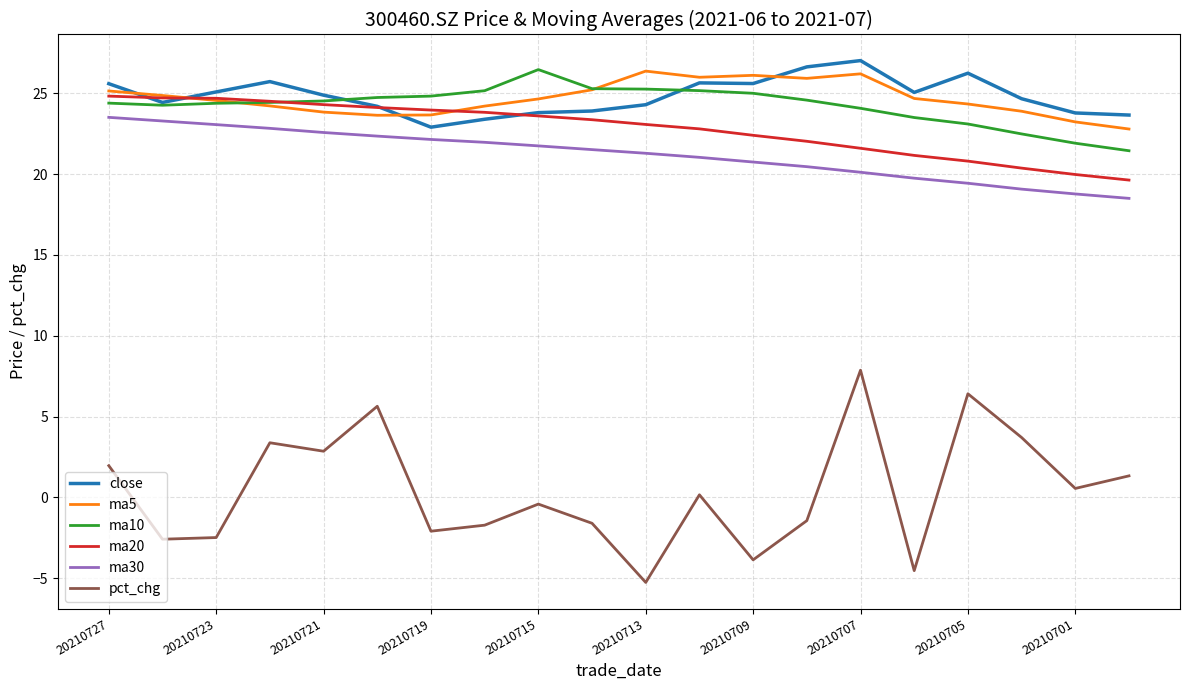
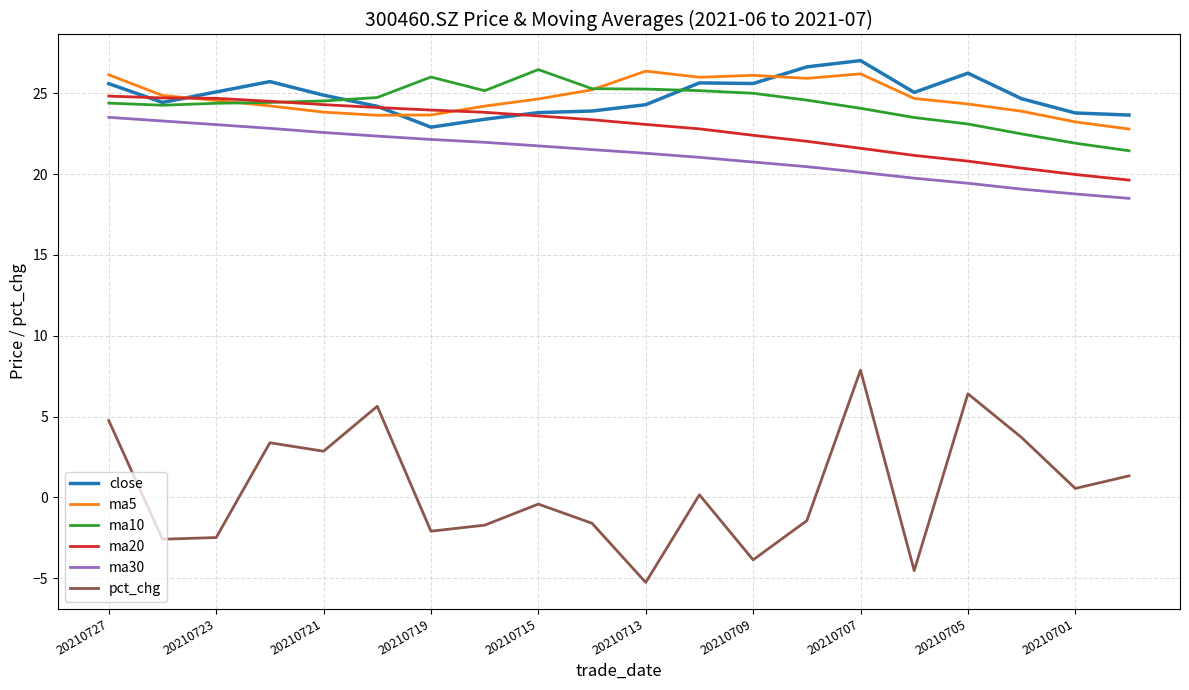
  {
    "close": {
      "20210727": 25.6,
      "20210723": 25.1,
      "20210721": 24.9,
      "20210719": 22.9,
      "20210715": 23.8,
      "20210713": 24.3,
      "20210709": 25.6,
      "20210707": 27.0,
      "20210705": 26.2,
      "20210701": 23.8
    },
    "ma5": {
-     "20210727": 25.1,
+     "20210727": 26.1,
      "20210721": 23.8,
      "20210719": 23.7,
      "20210715": 24.6,
      "20210713": 26.4,
      "20210709": 26.1,
      "20210707": 26.2,
      "20210705": 24.3,
      "20210701": 23.2
    },
    "ma10": {
      "20210727": 24.4,
      "20210723": 24.4,
      "20210721": 24.5,
-     "20210719": 24.8,
+     "20210719": 26.0,
      "20210715": 26.5,
      "20210713": 25.3,
      "20210709": 25.0,
      "20210707": 24.1,
      "20210705": 23.1,
      "20210701": 21.9
    },
    "ma20": {
      "20210727": 24.8,
      "20210721": 24.3,
      "20210719": 24.0,
      "20210715": 23.6,
      "20210713": 23.1,
      "20210709": 22.4,
      "20210707": 21.6,
      "20210705": 20.8,
      "20210701": 20.0
    },
    "ma30": {
      "20210727": 23.5,
      "20210723": 23.1,
      "20210721": 22.6,
      "20210719": 22.1,
      "20210715": 21.7,
      "20210713": 21.3,
      "20210709": 20.7,
      "20210707": 20.1,
      "20210705": 19.4,
      "20210701": 18.8
    },
    "pct_chg": {
-     "20210727": 2.0,
+     "20210727": 4.7,
      "20210723": -2.5,
      "20210721": 2.9,
      "20210719": -2.1,
      "20210715": -0.4,
      "20210713": -5.3,
      "20210709": -3.9,
      "20210707": 7.9,
      "20210705": 6.4,
      "20210701": 0.5
    }
  }
